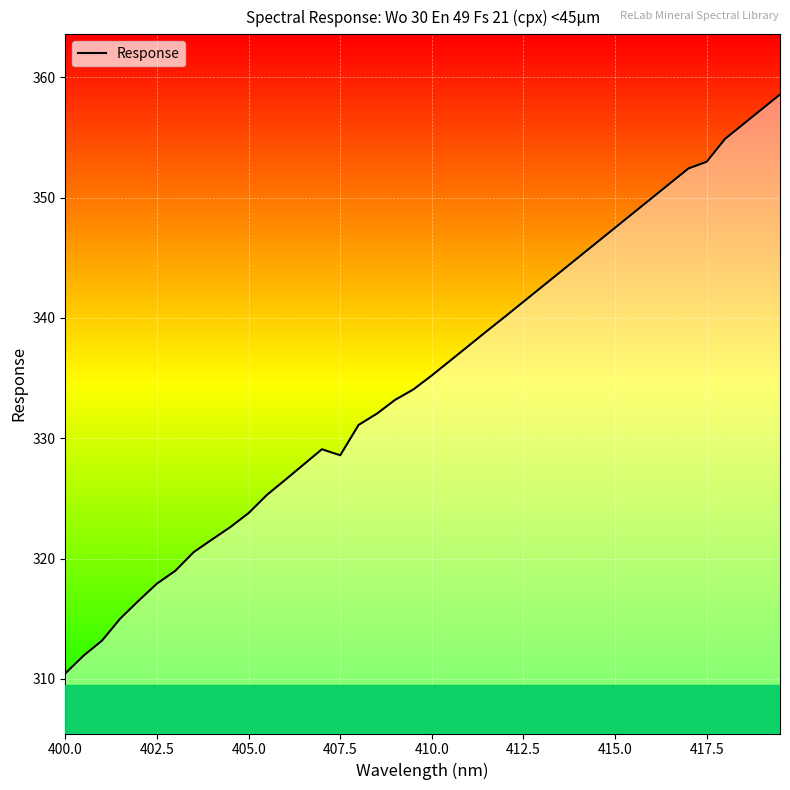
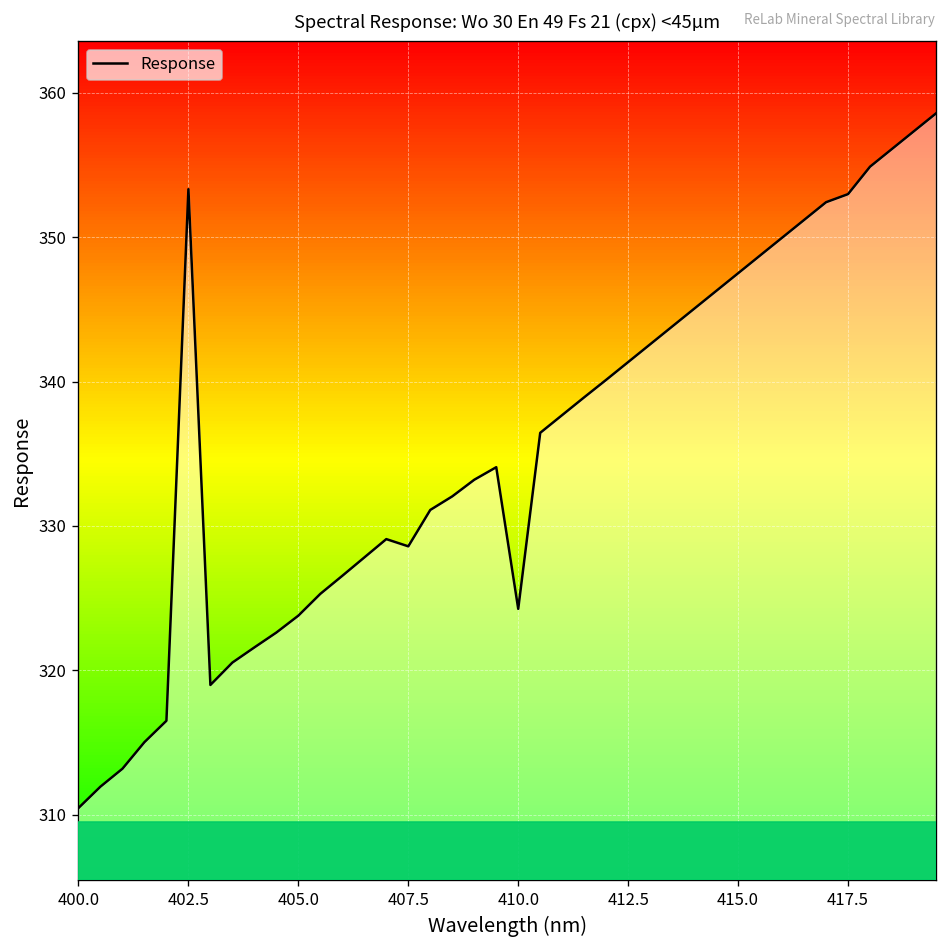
  {
    "400.0": 310.5,
-   "402.5": 317.9,
+   "402.5": 353.3,
    "405.0": 323.8,
    "407.5": 328.6,
-   "410.0": 335.2,
+   "410.0": 324.3,
    "412.5": 341.4,
    "415.0": 347.5,
    "417.5": 353.0
  }
